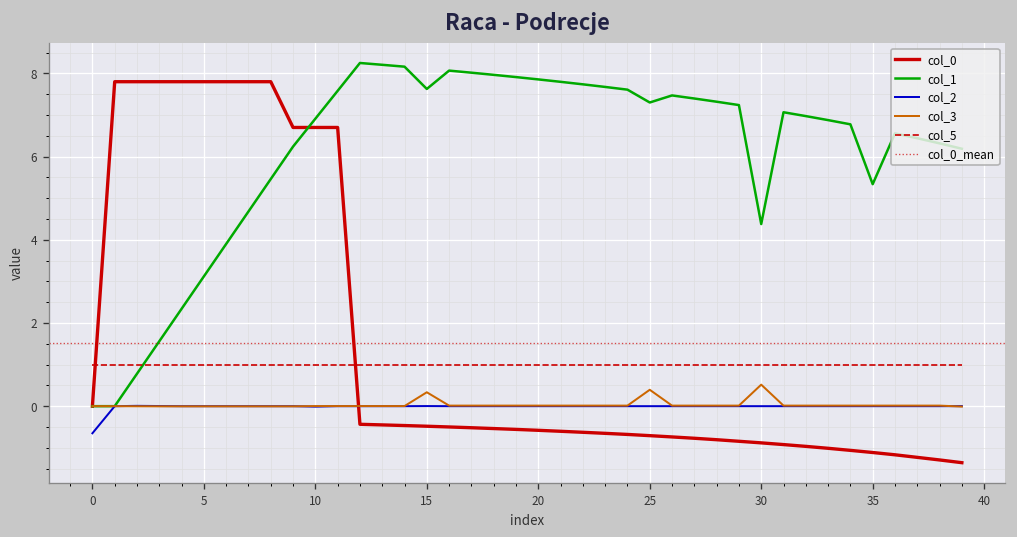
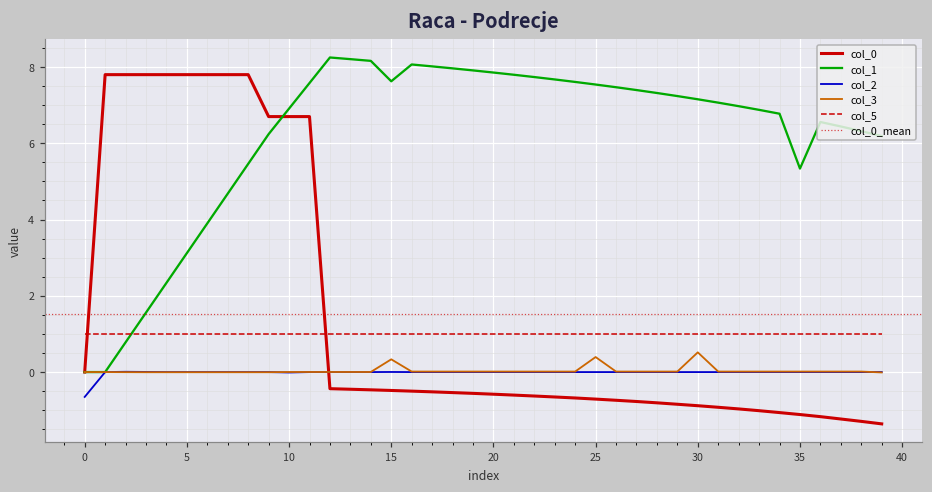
  {
    "col_1": {
      "5": 3.1,
      "10": 6.9,
      "15": 7.6,
      "20": 7.9,
-     "25": 7.3,
-     "30": 4.4,
+     "25": 7.5,
+     "30": 7.2,
      "35": 5.3
    },
    "col_2": {
      "0": -0.7,
      "15": 0.0,
      "25": 0.0,
      "30": 0.0
    },
    "col_3": {
      "15": 0.3,
      "25": 0.4,
      "30": 0.5
    }
  }
